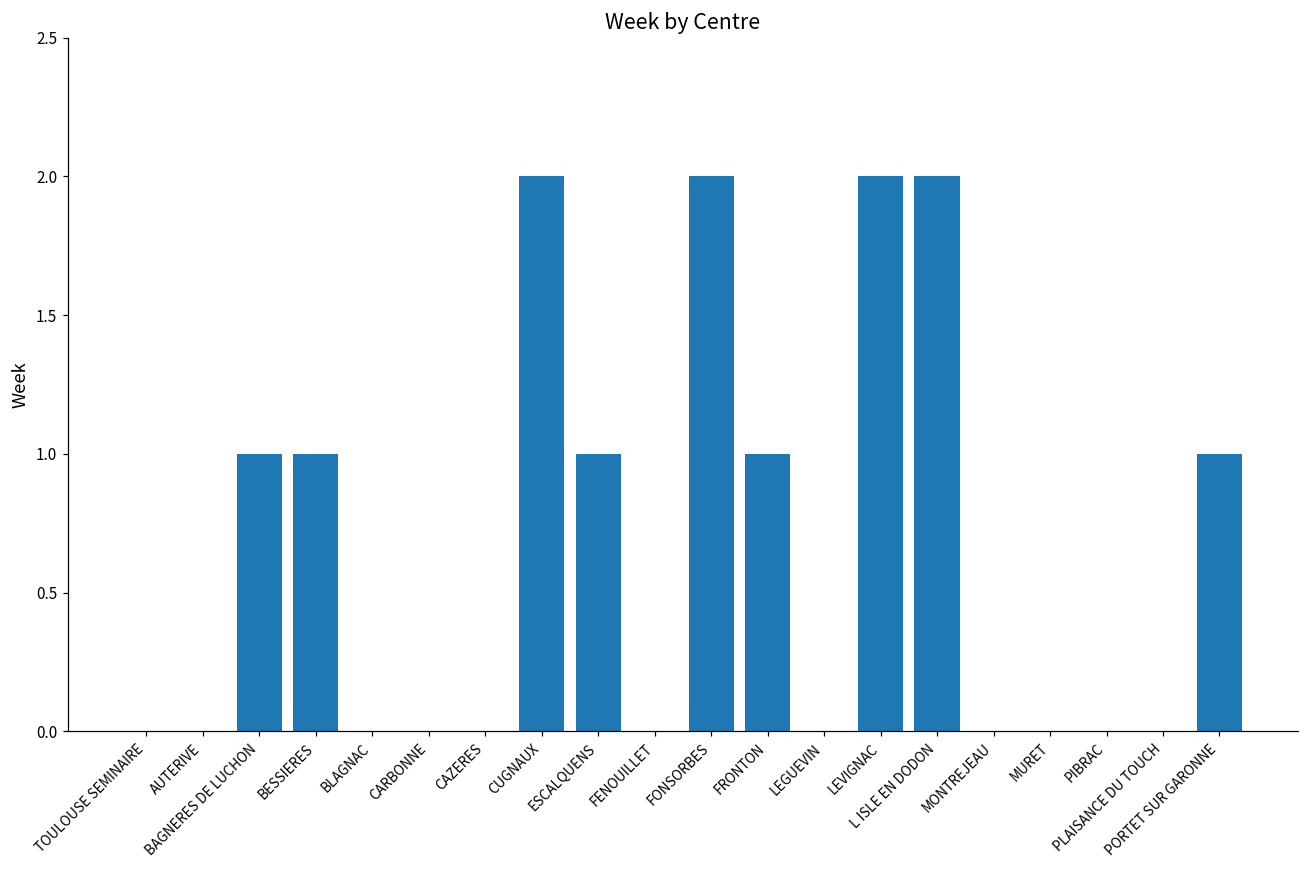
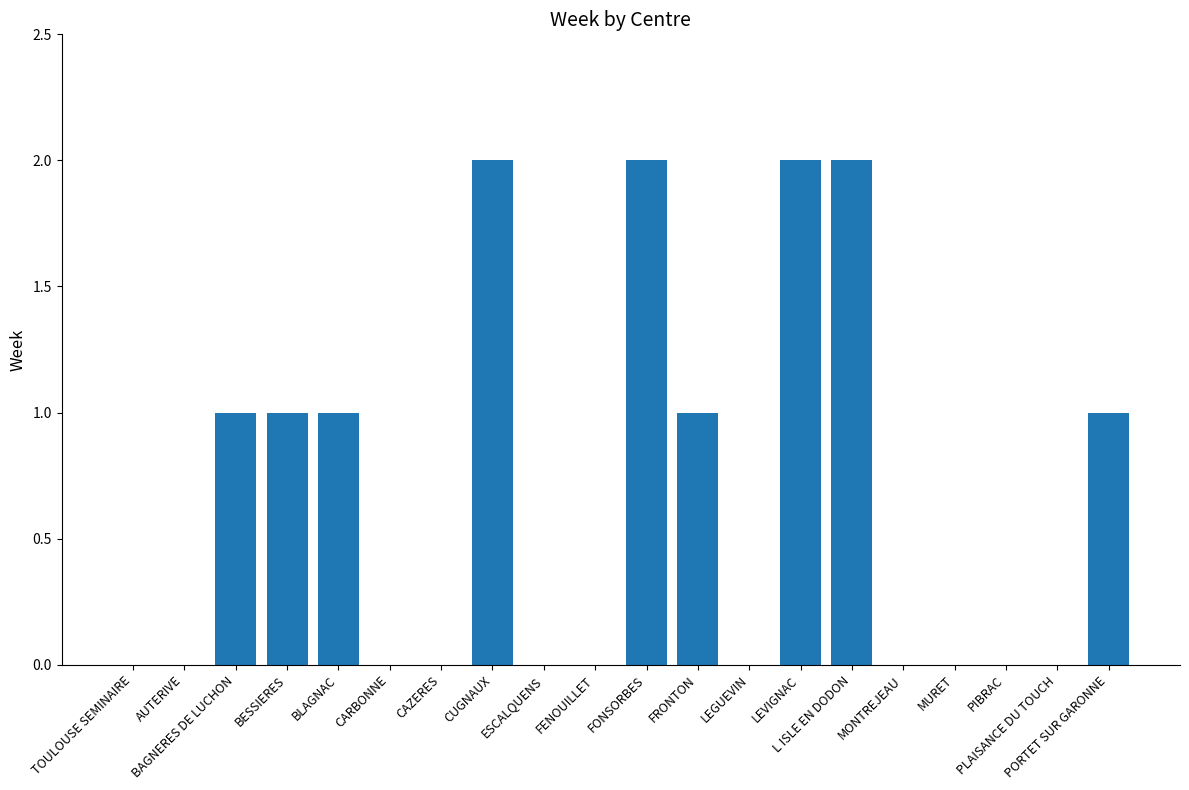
  {
    "TOULOUSE SEMINAIRE": 0,
    "AUTERIVE": 0,
    "BAGNERES DE LUCHON": 1,
    "BESSIERES": 1,
-   "BLAGNAC": 0,
+   "BLAGNAC": 1,
    "CARBONNE": 0,
    "CAZERES": 0,
    "CUGNAUX": 2,
-   "ESCALQUENS": 1,
+   "ESCALQUENS": 0,
    "FENOUILLET": 0,
    "FONSORBES": 2,
    "FRONTON": 1,
    "LEGUEVIN": 0,
    "LEVIGNAC": 2,
    "L ISLE EN DODON": 2,
    "MONTREJEAU": 0,
    "MURET": 0,
    "PIBRAC": 0,
    "PLAISANCE DU TOUCH": 0,
    "PORTET SUR GARONNE": 1
  }
